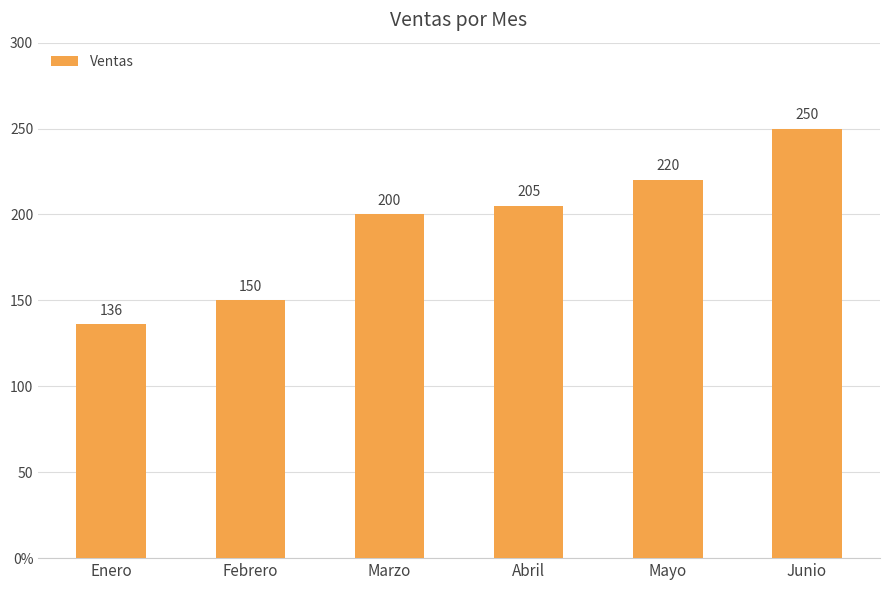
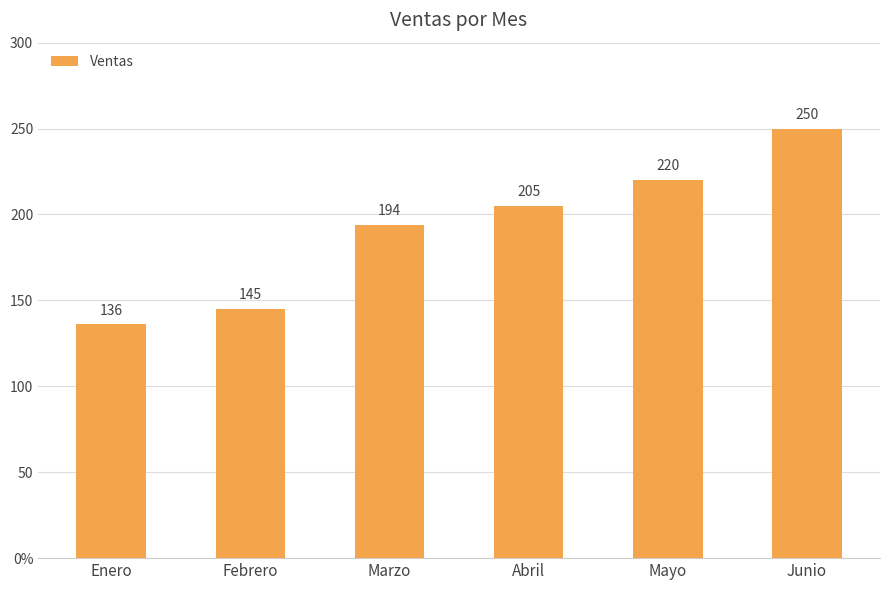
  {
    "Enero": 136,
-   "Febrero": 150,
-   "Marzo": 200,
+   "Febrero": 145,
+   "Marzo": 194,
    "Abril": 205,
    "Mayo": 220,
    "Junio": 250
  }
